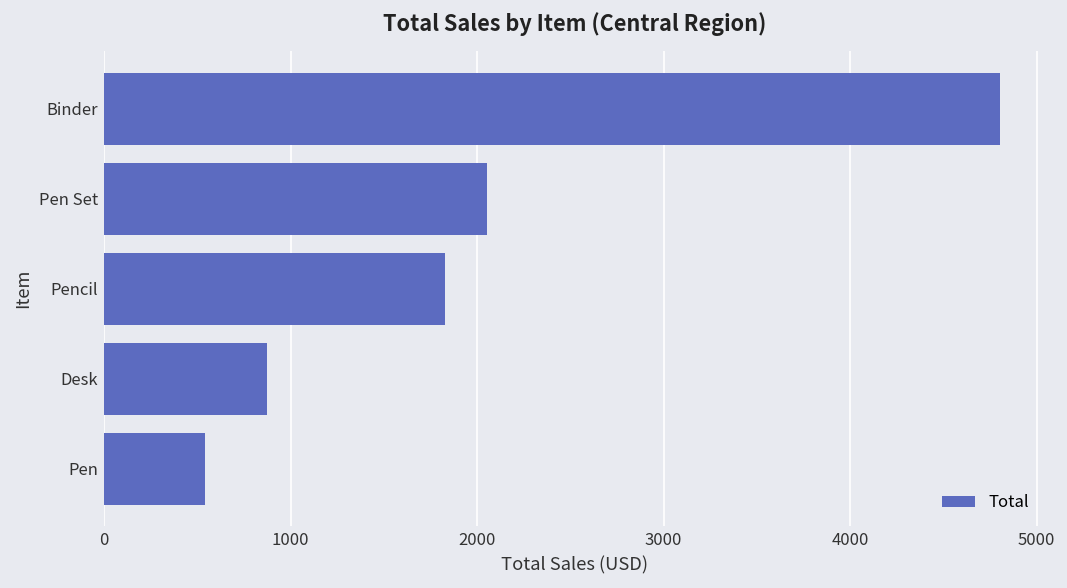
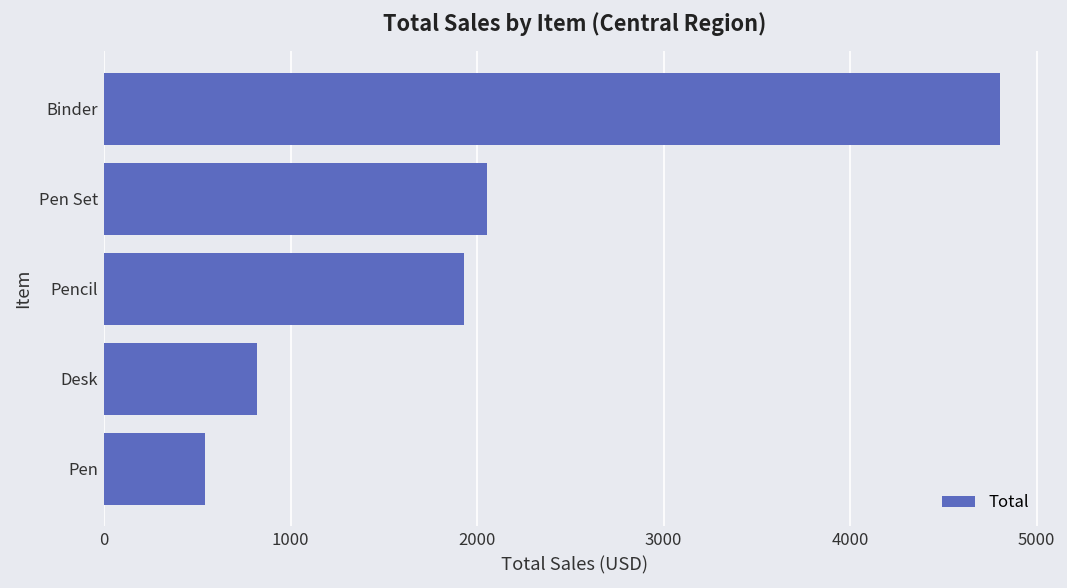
  {
    "Binder": 4800,
    "Pen Set": 2050,
-   "Pencil": 1830,
-   "Desk": 880,
+   "Pencil": 1930,
+   "Desk": 820,
    "Pen": 540
  }
